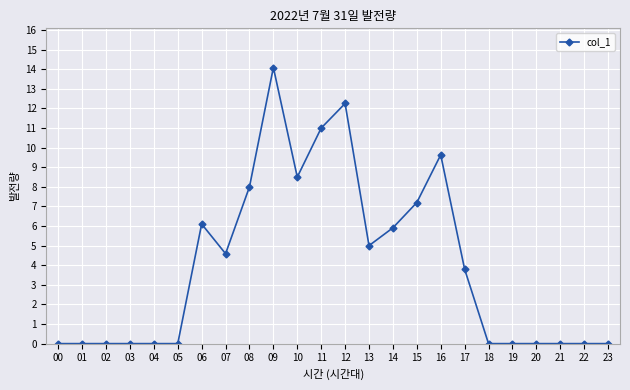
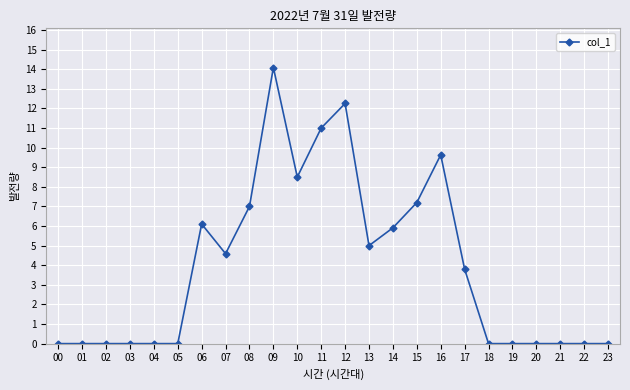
  {
    "00": 0,
    "01": 0,
    "02": 0,
    "03": 0,
    "04": 0,
    "05": 0,
    "06": 6,
    "07": 4.6,
-   "08": 8,
+   "08": 7,
    "09": 14,
    "10": 8.5,
    "11": 11,
    "12": 12.3,
    "13": 5,
    "14": 6,
    "15": 7.2,
    "16": 9.6,
    "17": 3.8,
    "18": 0,
    "19": 0,
    "20": 0,
    "21": 0,
    "22": 0,
    "23": 0
  }
